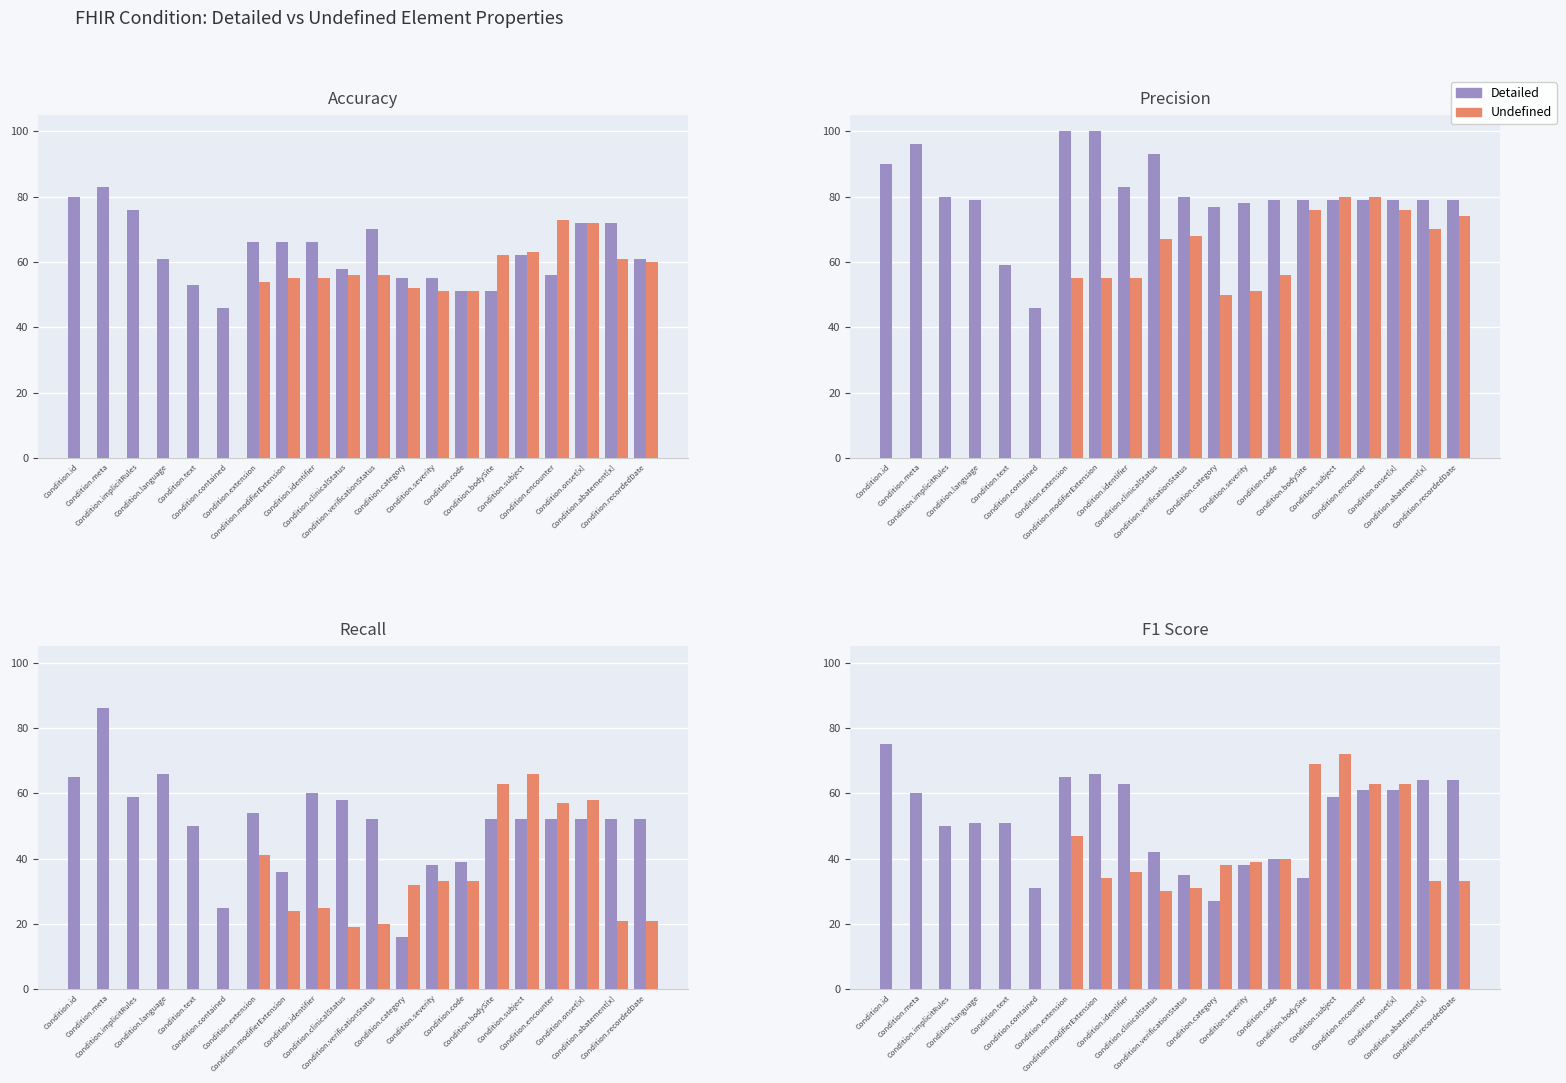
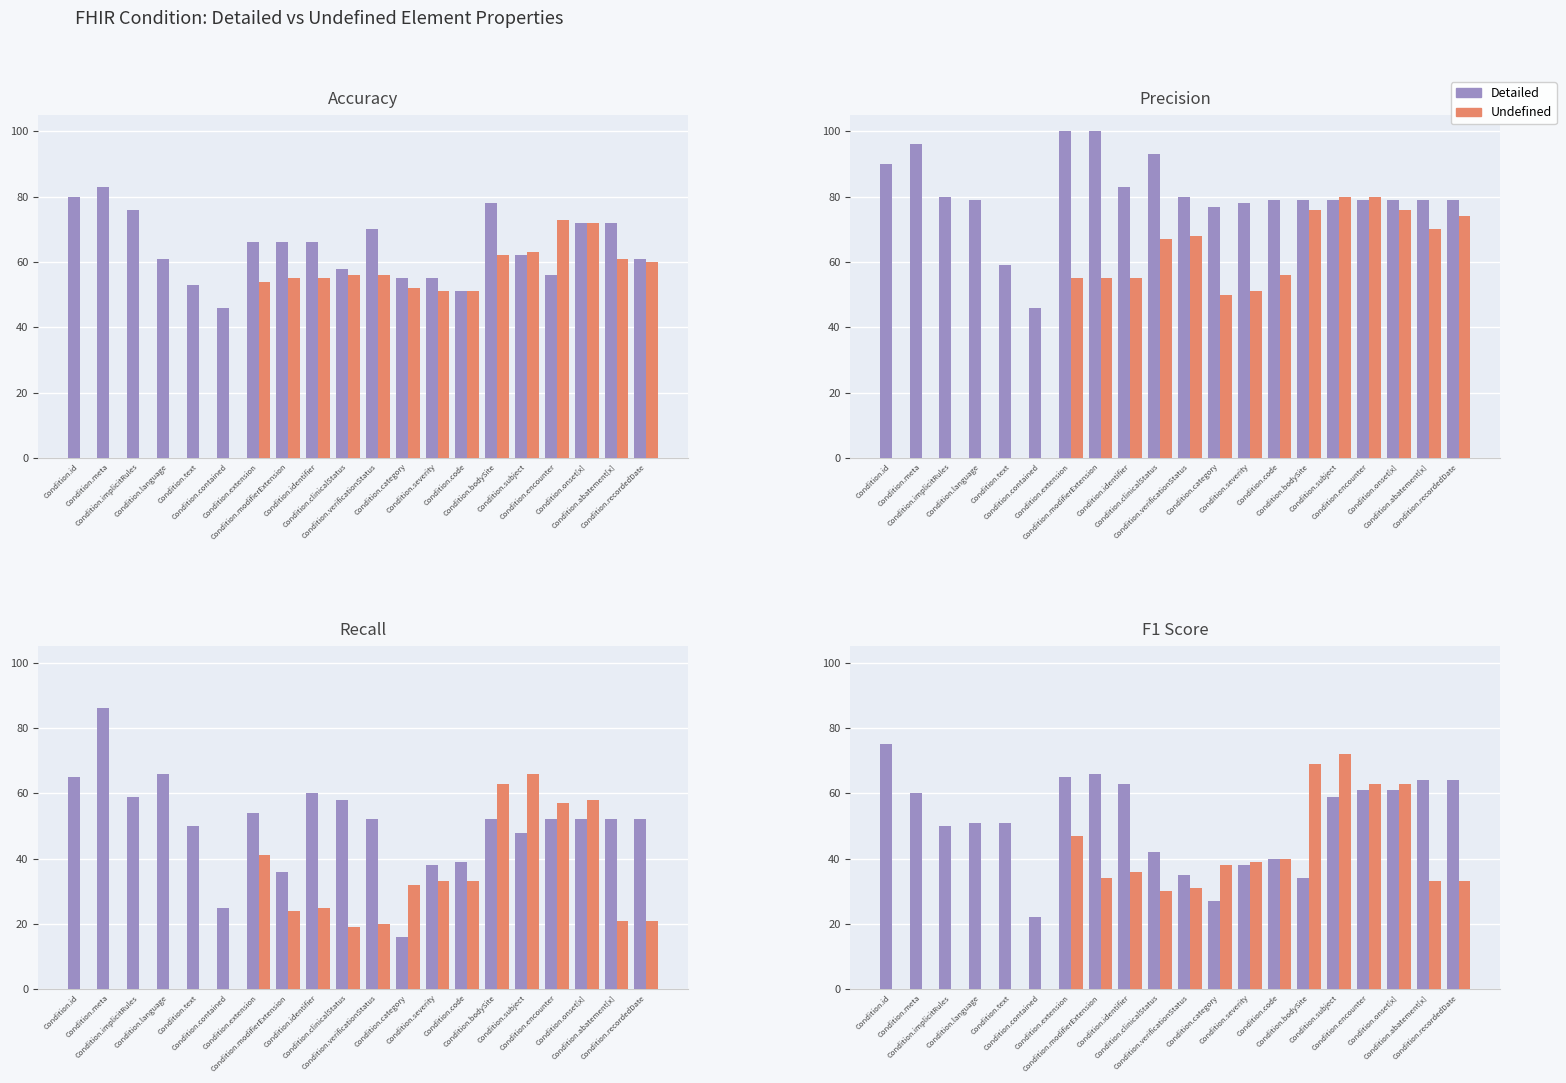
  {
    "Accuracy": {
      "Detailed": {
        "Condition.id": 80,
        "Condition.meta": 83,
        "Condition.implicitRules": 76,
        "Condition.language": 61,
        "Condition.text": 53,
        "Condition.contained": 46,
        "Condition.extension": 66,
        "Condition.modifierExtension": 66,
        "Condition.identifier": 66,
        "Condition.clinicalStatus": 58,
        "Condition.verificationStatus": 70,
        "Condition.category": 55,
        "Condition.severity": 55,
        "Condition.code": 51,
-       "Condition.bodySite": 51,
+       "Condition.bodySite": 78,
        "Condition.subject": 62,
        "Condition.encounter": 56,
        "Condition.onset[x]": 72,
        "Condition.abatement[x]": 72,
        "Condition.recordedDate": 61
      },
      "Undefined": {
        "Condition.id": 0,
        "Condition.meta": 0,
        "Condition.implicitRules": 0,
        "Condition.language": 0,
        "Condition.text": 0,
        "Condition.contained": 0,
        "Condition.extension": 54,
        "Condition.modifierExtension": 55,
        "Condition.identifier": 55,
        "Condition.clinicalStatus": 56,
        "Condition.verificationStatus": 56,
        "Condition.category": 52,
        "Condition.severity": 51,
        "Condition.code": 51,
        "Condition.bodySite": 62,
        "Condition.subject": 63,
        "Condition.encounter": 73,
        "Condition.onset[x]": 72,
        "Condition.abatement[x]": 61,
        "Condition.recordedDate": 60
      }
    },
    "Precision": {
      "Detailed": {
        "Condition.id": 90,
        "Condition.meta": 96,
        "Condition.implicitRules": 80,
        "Condition.language": 79,
        "Condition.text": 59,
        "Condition.contained": 46,
        "Condition.extension": 100,
        "Condition.modifierExtension": 100,
        "Condition.identifier": 83,
        "Condition.clinicalStatus": 93,
        "Condition.verificationStatus": 80,
        "Condition.category": 77,
        "Condition.severity": 78,
        "Condition.code": 79,
        "Condition.bodySite": 79,
        "Condition.subject": 79,
        "Condition.encounter": 79,
        "Condition.onset[x]": 79,
        "Condition.abatement[x]": 79,
        "Condition.recordedDate": 79
      },
      "Undefined": {
        "Condition.id": 0,
        "Condition.meta": 0,
        "Condition.implicitRules": 0,
        "Condition.language": 0,
        "Condition.text": 0,
        "Condition.contained": 0,
        "Condition.extension": 55,
        "Condition.modifierExtension": 55,
        "Condition.identifier": 55,
        "Condition.clinicalStatus": 67,
        "Condition.verificationStatus": 68,
        "Condition.category": 50,
        "Condition.severity": 51,
        "Condition.code": 56,
        "Condition.bodySite": 76,
        "Condition.subject": 80,
        "Condition.encounter": 80,
        "Condition.onset[x]": 76,
        "Condition.abatement[x]": 70,
        "Condition.recordedDate": 74
      }
    },
    "Recall": {
      "Detailed": {
        "Condition.id": 65,
        "Condition.meta": 86,
        "Condition.implicitRules": 59,
        "Condition.language": 66,
        "Condition.text": 50,
        "Condition.contained": 25,
        "Condition.extension": 54,
        "Condition.modifierExtension": 36,
        "Condition.identifier": 60,
        "Condition.clinicalStatus": 58,
        "Condition.verificationStatus": 52,
        "Condition.category": 16,
        "Condition.severity": 38,
        "Condition.code": 39,
        "Condition.bodySite": 52,
-       "Condition.subject": 52,
+       "Condition.subject": 48,
        "Condition.encounter": 52,
        "Condition.onset[x]": 52,
        "Condition.abatement[x]": 52,
        "Condition.recordedDate": 52
      },
      "Undefined": {
        "Condition.id": 0,
        "Condition.meta": 0,
        "Condition.implicitRules": 0,
        "Condition.language": 0,
        "Condition.text": 0,
        "Condition.contained": 0,
        "Condition.extension": 41,
        "Condition.modifierExtension": 24,
        "Condition.identifier": 25,
        "Condition.clinicalStatus": 19,
        "Condition.verificationStatus": 20,
        "Condition.category": 32,
        "Condition.severity": 33,
        "Condition.code": 33,
        "Condition.bodySite": 63,
        "Condition.subject": 66,
        "Condition.encounter": 57,
        "Condition.onset[x]": 58,
        "Condition.abatement[x]": 21,
        "Condition.recordedDate": 21
      }
    },
    "F1 Score": {
      "Detailed": {
        "Condition.id": 75,
        "Condition.meta": 60,
        "Condition.implicitRules": 50,
        "Condition.language": 51,
        "Condition.text": 51,
-       "Condition.contained": 31,
+       "Condition.contained": 22,
        "Condition.extension": 65,
        "Condition.modifierExtension": 66,
        "Condition.identifier": 63,
        "Condition.clinicalStatus": 42,
        "Condition.verificationStatus": 35,
        "Condition.category": 27,
        "Condition.severity": 38,
        "Condition.code": 40,
        "Condition.bodySite": 34,
        "Condition.subject": 59,
        "Condition.encounter": 61,
        "Condition.onset[x]": 61,
        "Condition.abatement[x]": 64,
        "Condition.recordedDate": 64
      },
      "Undefined": {
        "Condition.id": 0,
        "Condition.meta": 0,
        "Condition.implicitRules": 0,
        "Condition.language": 0,
        "Condition.text": 0,
        "Condition.contained": 0,
        "Condition.extension": 47,
        "Condition.modifierExtension": 34,
        "Condition.identifier": 36,
        "Condition.clinicalStatus": 30,
        "Condition.verificationStatus": 31,
        "Condition.category": 38,
        "Condition.severity": 39,
        "Condition.code": 40,
        "Condition.bodySite": 69,
        "Condition.subject": 72,
        "Condition.encounter": 63,
        "Condition.onset[x]": 63,
        "Condition.abatement[x]": 33,
        "Condition.recordedDate": 33
      }
    }
  }
